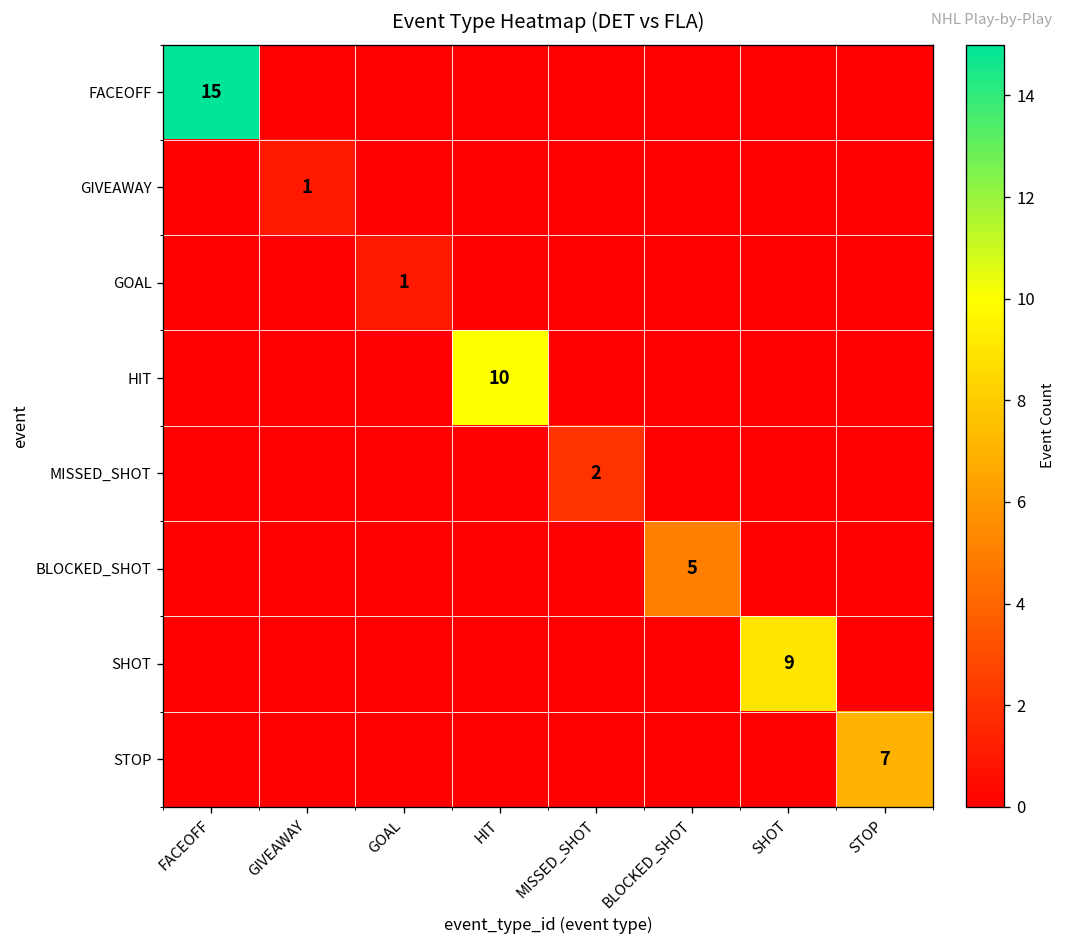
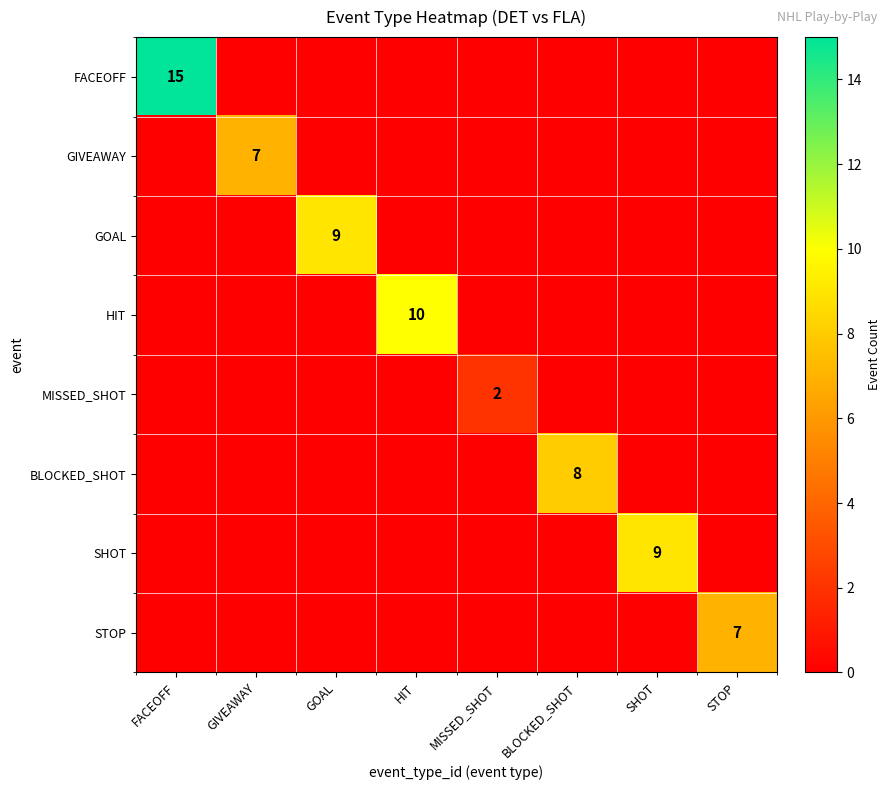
  {
    "FACEOFF": {
      "FACEOFF": 15
    },
    "GIVEAWAY": {
-     "GIVEAWAY": 1
+     "GIVEAWAY": 7
    },
    "GOAL": {
-     "GOAL": 1
+     "GOAL": 9
    },
    "HIT": {
      "HIT": 10
    },
    "MISSED_SHOT": {
      "MISSED_SHOT": 2
    },
    "BLOCKED_SHOT": {
-     "BLOCKED_SHOT": 5
+     "BLOCKED_SHOT": 8
    },
    "SHOT": {
      "SHOT": 9
    },
    "STOP": {
      "STOP": 7
    }
  }
